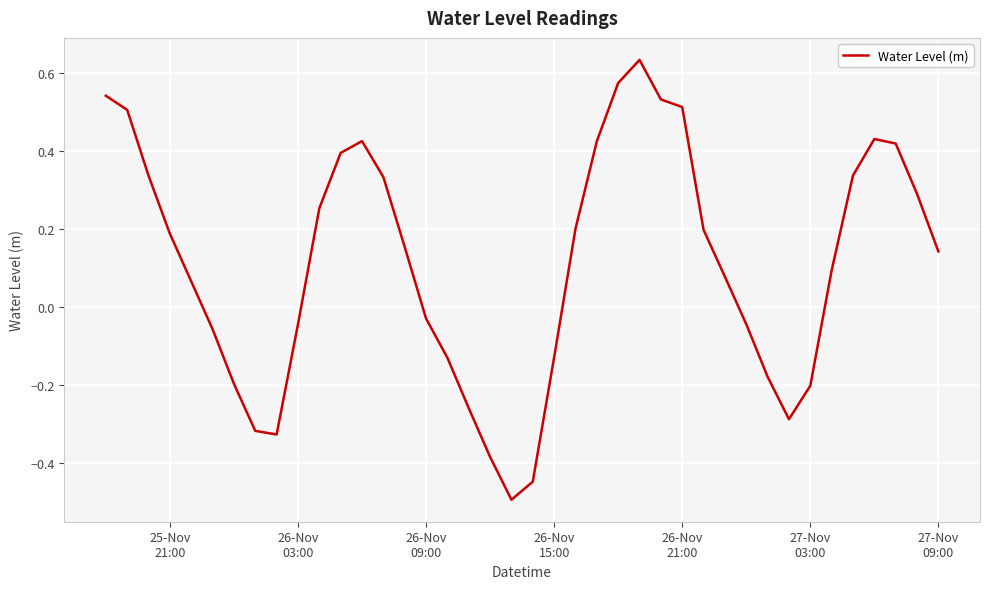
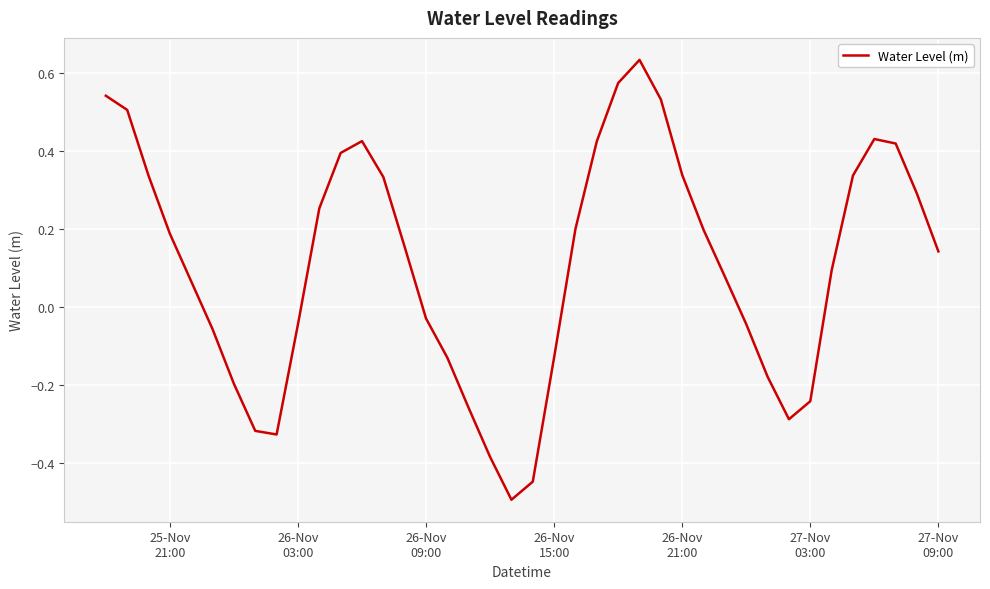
  {
    "25-Nov 21:00": 0.19,
    "26-Nov 03:00": -0.04,
    "26-Nov 09:00": -0.03,
    "26-Nov 15:00": -0.13,
-   "26-Nov 21:00": 0.51,
-   "27-Nov 03:00": -0.20,
+   "26-Nov 21:00": 0.34,
+   "27-Nov 03:00": -0.24,
    "27-Nov 09:00": 0.14
  }
